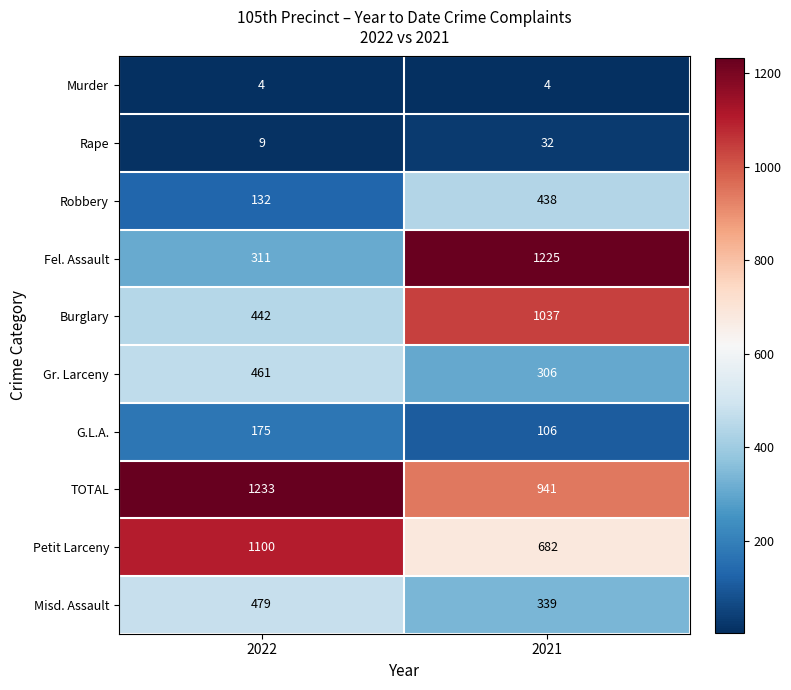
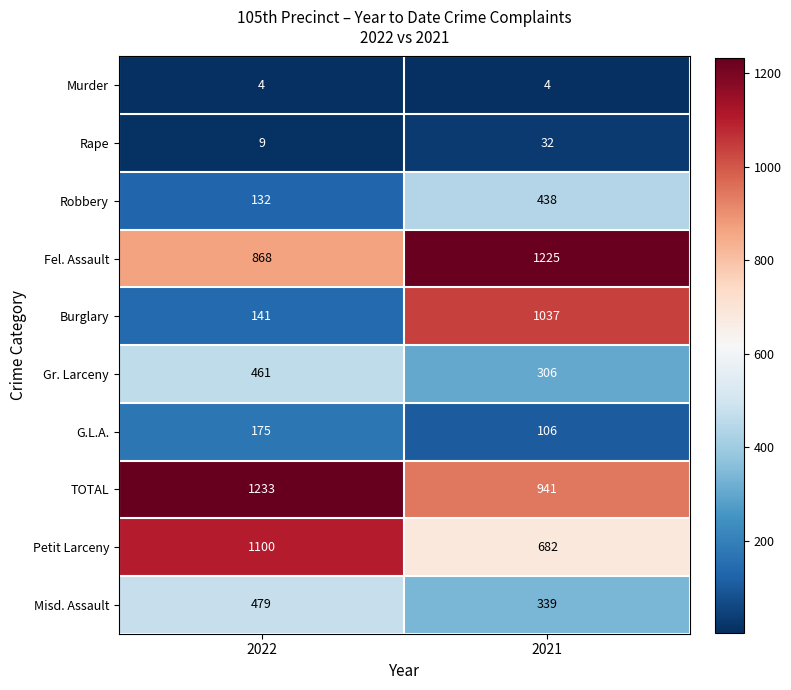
  {
    "Murder": {
      "2022": 4,
      "2021": 4
    },
    "Rape": {
      "2022": 9,
      "2021": 32
    },
    "Robbery": {
      "2022": 132,
      "2021": 438
    },
    "Fel. Assault": {
-     "2022": 311,
+     "2022": 868,
      "2021": 1225
    },
    "Burglary": {
-     "2022": 442,
+     "2022": 141,
      "2021": 1037
    },
    "Gr. Larceny": {
      "2022": 461,
      "2021": 306
    },
    "G.L.A.": {
      "2022": 175,
      "2021": 106
    },
    "TOTAL": {
      "2022": 1233,
      "2021": 941
    },
    "Petit Larceny": {
      "2022": 1100,
      "2021": 682
    },
    "Misd. Assault": {
      "2022": 479,
      "2021": 339
    }
  }
